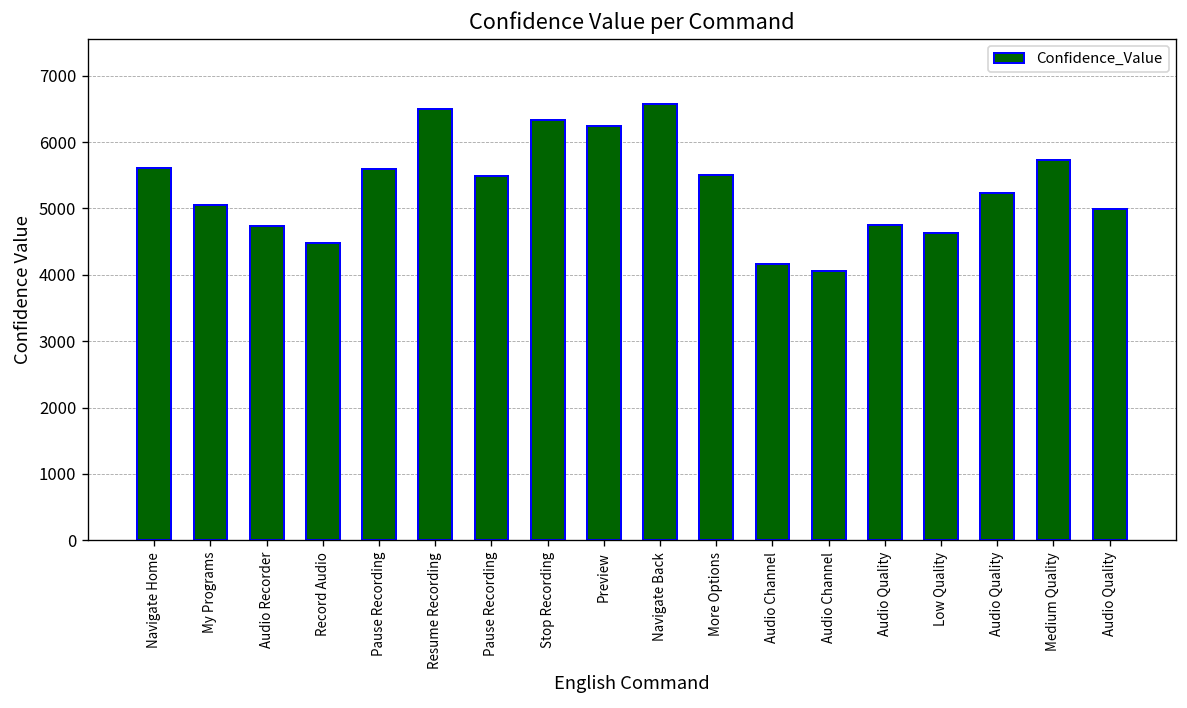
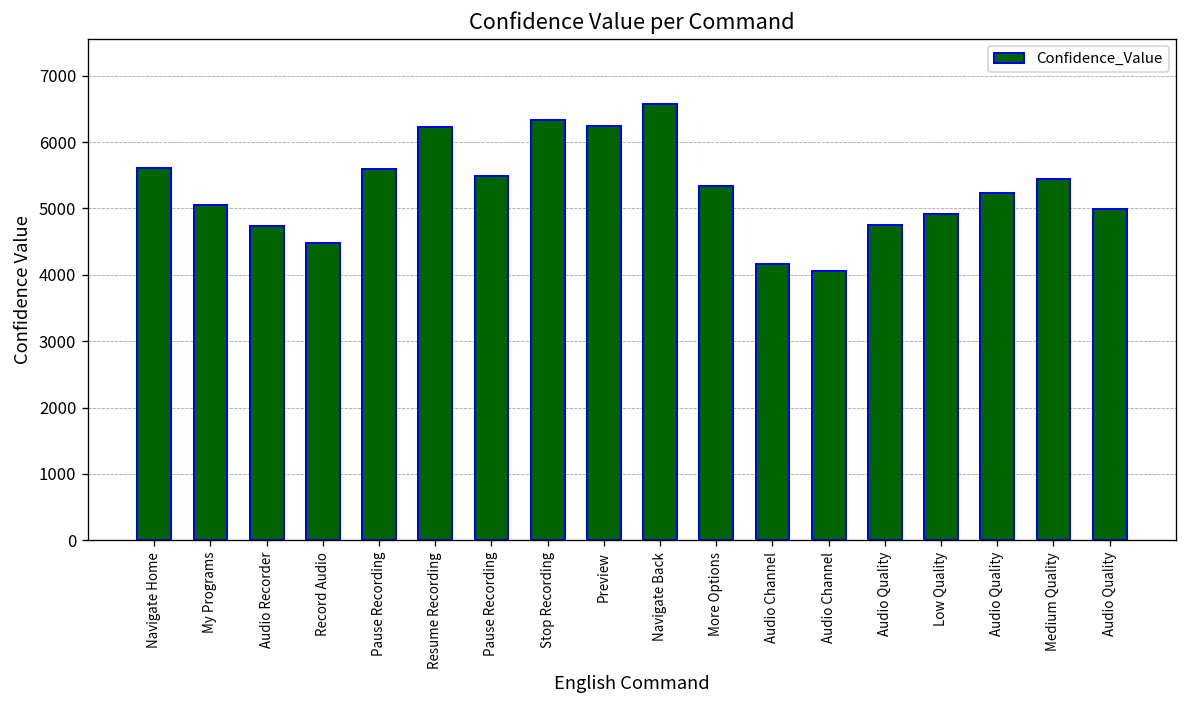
  {
    "Navigate Home": 5600,
    "My Programs": 5000,
    "Audio Recorder": 4700,
    "Record Audio": 4500,
-   "Resume Recording": 6500,
+   "Resume Recording": 6200,
    "Stop Recording": 6300,
    "Preview": 6200,
    "Navigate Back": 6600,
-   "More Options": 5500,
-   "Low Quality": 4600,
-   "Medium Quality": 5700
+   "More Options": 5300,
+   "Low Quality": 4900,
+   "Medium Quality": 5400
  }
